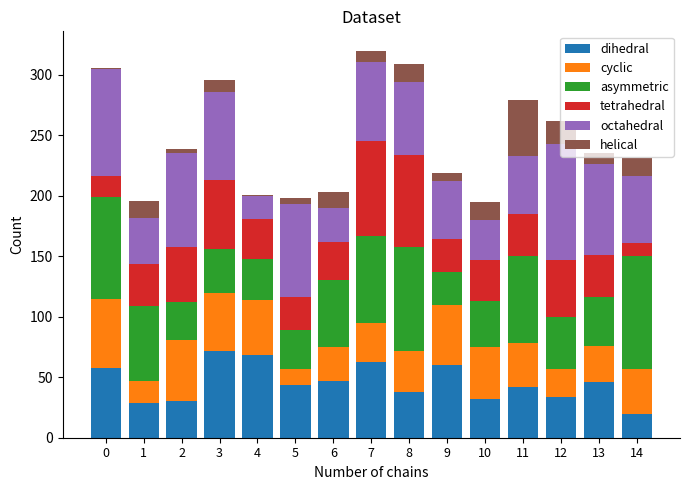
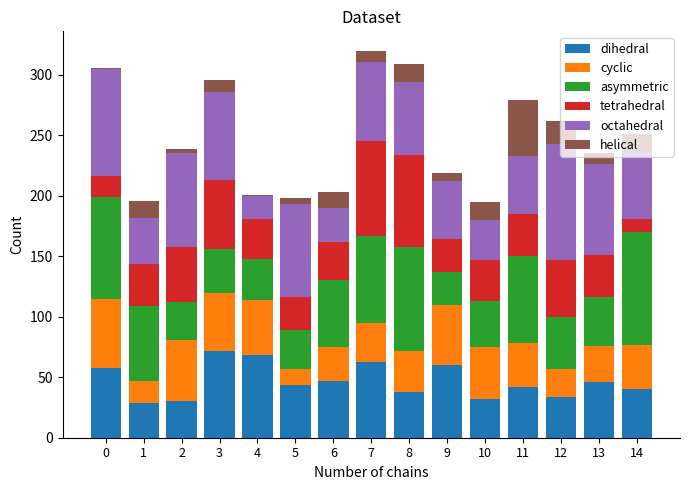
  {
    "dihedral": {
      "0": 58,
      "1": 29,
      "2": 30,
      "3": 72,
      "4": 68,
      "5": 44,
      "6": 47,
      "7": 63,
      "8": 38,
      "9": 60,
      "10": 32,
      "11": 42,
      "12": 34,
      "13": 46,
-     "14": 20
+     "14": 40
    },
    "cyclic": {
      "0": 57,
      "1": 18,
      "2": 51,
      "3": 48,
      "4": 46,
      "5": 13,
      "6": 28,
      "7": 32,
      "8": 34,
      "9": 50,
      "10": 43,
      "11": 36,
      "12": 23,
      "13": 30,
      "14": 37
    },
    "asymmetric": {
      "0": 84,
      "1": 62,
      "2": 31,
      "3": 36,
      "4": 34,
      "5": 32,
      "6": 55,
      "7": 72,
      "8": 86,
      "9": 27,
      "10": 38,
      "11": 72,
      "12": 43,
      "13": 40,
      "14": 93
    },
    "tetrahedral": {
      "0": 17,
      "1": 35,
      "2": 46,
      "3": 57,
      "4": 33,
      "5": 27,
      "6": 32,
      "7": 78,
      "8": 76,
      "9": 27,
      "10": 34,
      "11": 35,
      "12": 47,
      "13": 35,
      "14": 11
    },
    "octahedral": {
      "0": 89,
      "1": 38,
      "2": 77,
      "3": 73,
      "4": 19,
      "5": 77,
      "6": 28,
      "7": 66,
      "8": 60,
      "9": 48,
      "10": 33,
      "11": 48,
      "13": 75
    },
    "helical": {
      "1": 14,
      "2": 4,
      "3": 10,
      "5": 5,
      "6": 13,
      "7": 9,
      "8": 15,
      "9": 7,
      "10": 15,
      "11": 46
    }
  }
